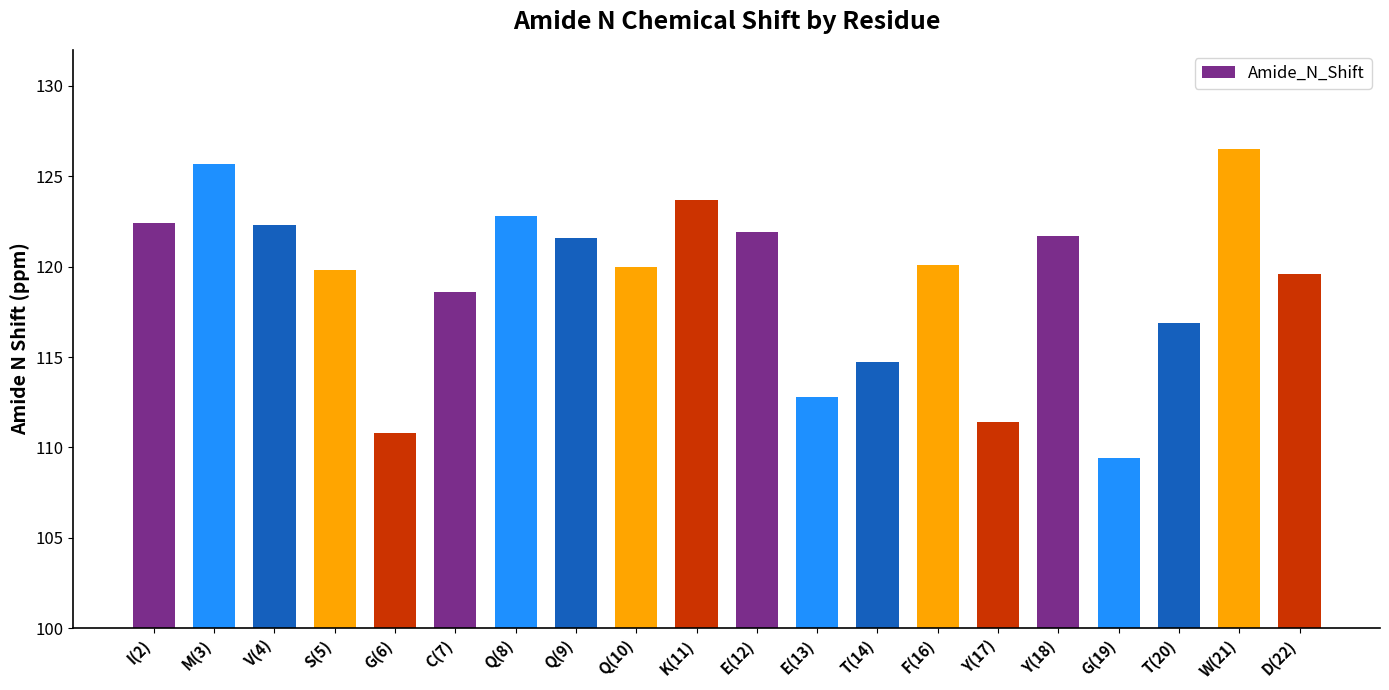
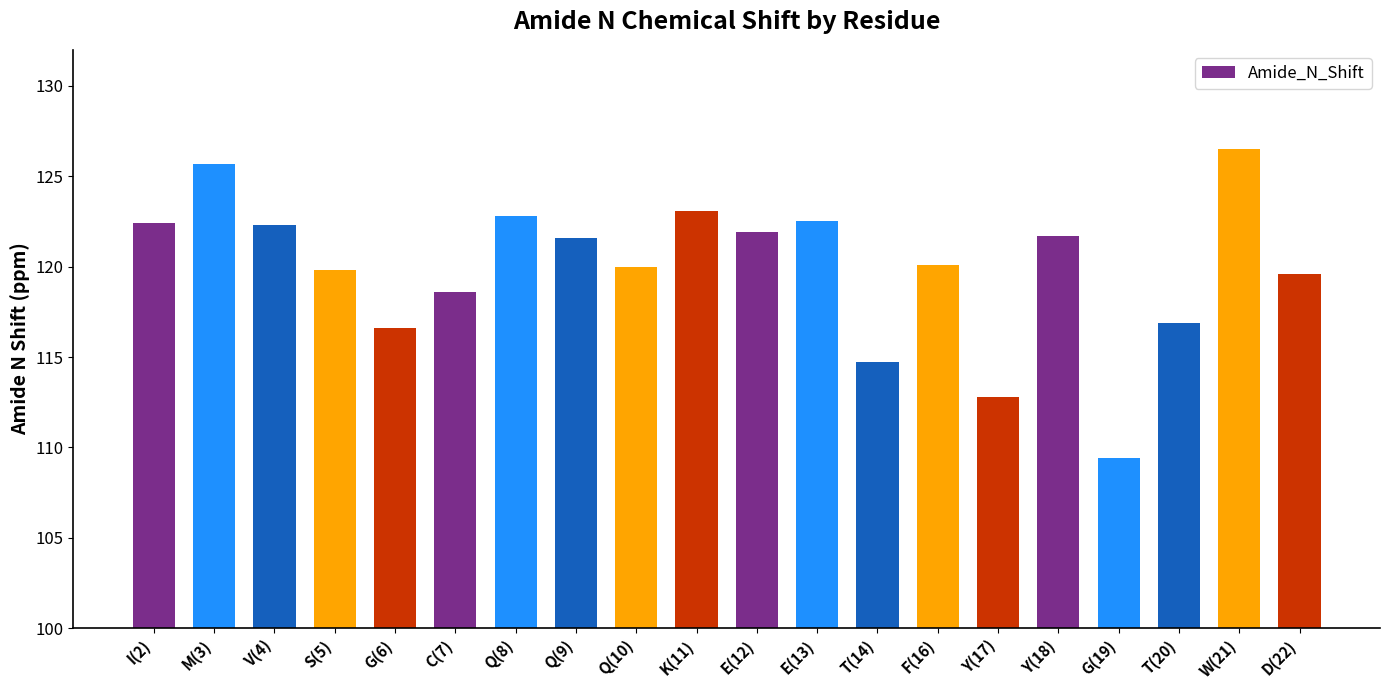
  {
    "I(2)": 122.4,
    "M(3)": 125.7,
    "V(4)": 122.3,
    "S(5)": 119.8,
-   "G(6)": 110.8,
+   "G(6)": 116.6,
    "C(7)": 118.6,
    "Q(8)": 122.8,
    "Q(9)": 121.6,
    "Q(10)": 120.0,
-   "K(11)": 123.7,
+   "K(11)": 123.1,
    "E(12)": 121.9,
-   "E(13)": 112.8,
+   "E(13)": 122.5,
    "T(14)": 114.7,
    "F(16)": 120.1,
-   "Y(17)": 111.4,
+   "Y(17)": 112.8,
    "Y(18)": 121.7,
    "G(19)": 109.4,
    "T(20)": 116.9,
    "W(21)": 126.5,
    "D(22)": 119.6
  }
